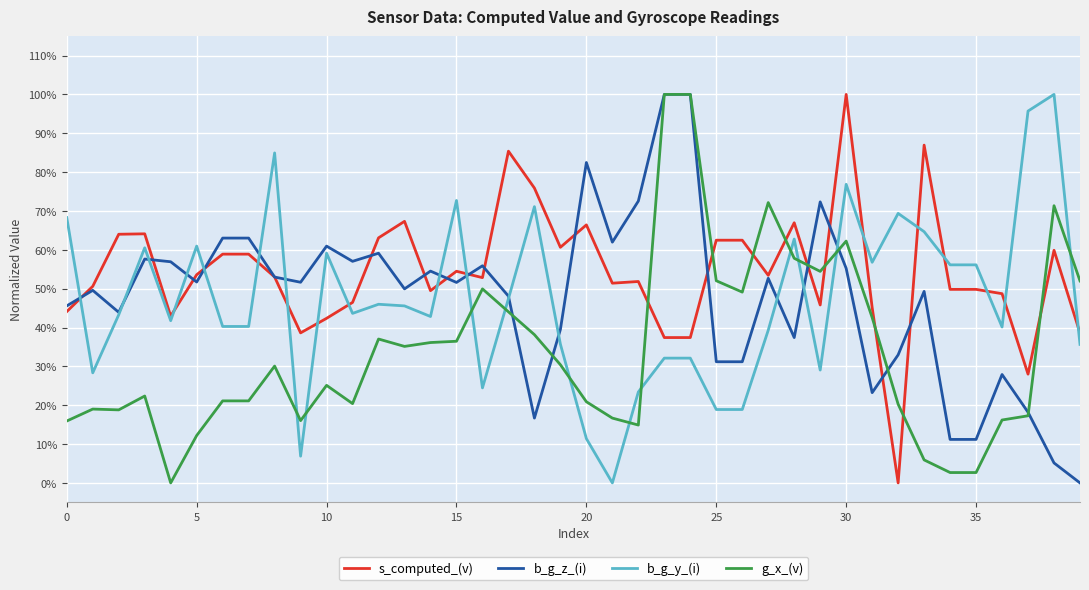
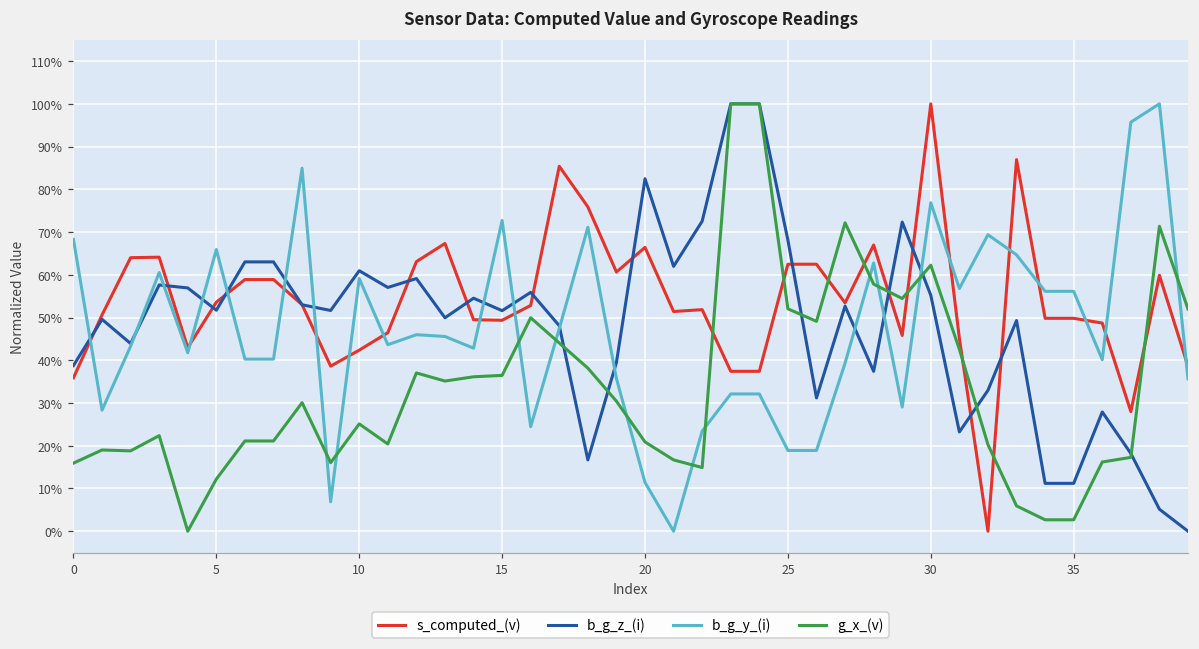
  {
    "s_computed_(v)": {
-     "0": "44%",
+     "0": "36%",
      "5": "54%",
      "10": "42%",
-     "15": "54%",
+     "15": "49%",
      "20": "66%",
      "25": "62%",
      "30": "100%",
      "35": "50%"
    },
    "b_g_z_(i)": {
-     "0": "46%",
+     "0": "39%",
      "5": "52%",
      "10": "61%",
      "15": "52%",
      "20": "82%",
-     "25": "31%",
+     "25": "68%",
      "30": "55%",
      "35": "11%"
    },
    "b_g_y_(i)": {
      "0": "68%",
-     "5": "61%",
+     "5": "66%",
      "10": "59%",
      "15": "73%",
      "20": "11%",
      "25": "19%",
      "30": "77%",
      "35": "56%"
    },
    "g_x_(v)": {
      "0": "16%",
      "5": "12%",
      "10": "25%",
      "15": "36%",
      "20": "21%",
      "25": "52%",
      "30": "62%",
      "35": "3%"
    }
  }
